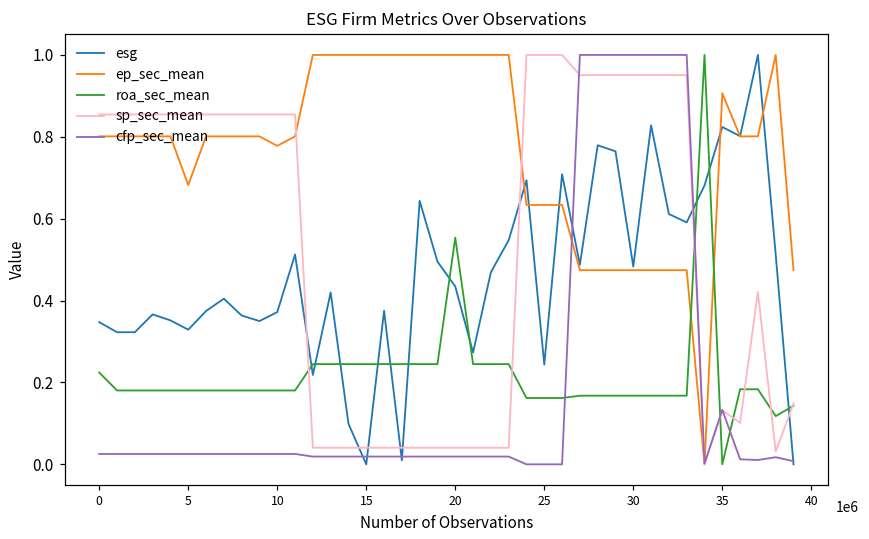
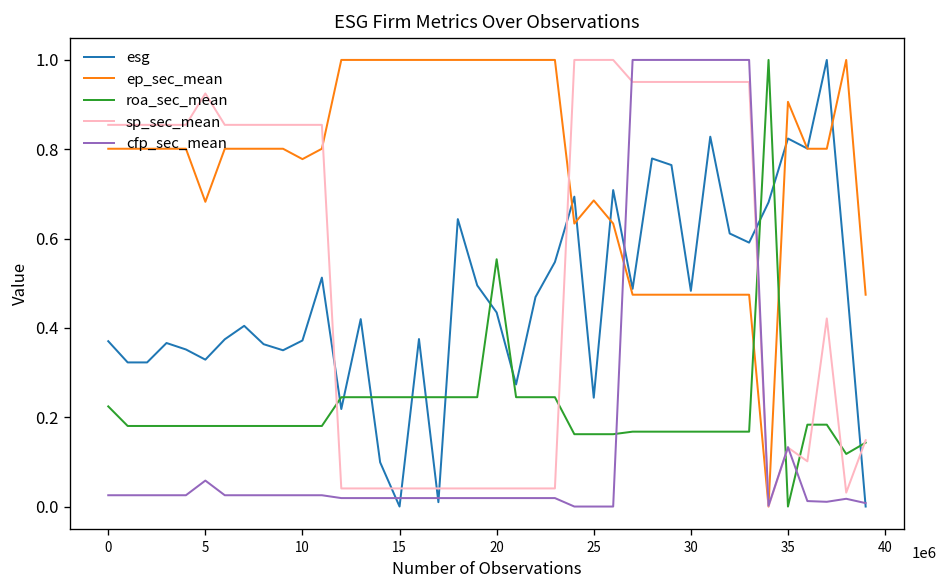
  {
    "esg": {
-     "0": 0.35,
+     "0": 0.37,
      "5": 0.33,
      "10": 0.37,
      "15": 0.00,
      "20": 0.43,
      "25": 0.24,
      "30": 0.48,
      "35": 0.82
    },
    "ep_sec_mean": {
      "0": 0.80,
      "5": 0.68,
      "10": 0.78,
      "15": 1.00,
      "20": 1.00,
-     "25": 0.63,
+     "25": 0.69,
      "30": 0.47,
      "35": 0.91
    },
    "roa_sec_mean": {
      "0": 0.22,
      "5": 0.18,
      "10": 0.18,
      "15": 0.24,
      "20": 0.55,
      "25": 0.16,
      "30": 0.17,
      "35": 0.00
    },
    "sp_sec_mean": {
      "0": 0.85,
-     "5": 0.85,
+     "5": 0.92,
      "10": 0.85,
      "15": 0.04,
      "20": 0.04,
      "25": 1.00,
      "30": 0.95
    },
    "cfp_sec_mean": {
      "0": 0.03,
-     "5": 0.03,
+     "5": 0.06,
      "10": 0.03,
      "15": 0.02,
      "20": 0.02,
      "25": 0.00,
      "30": 1.00
    }
  }
